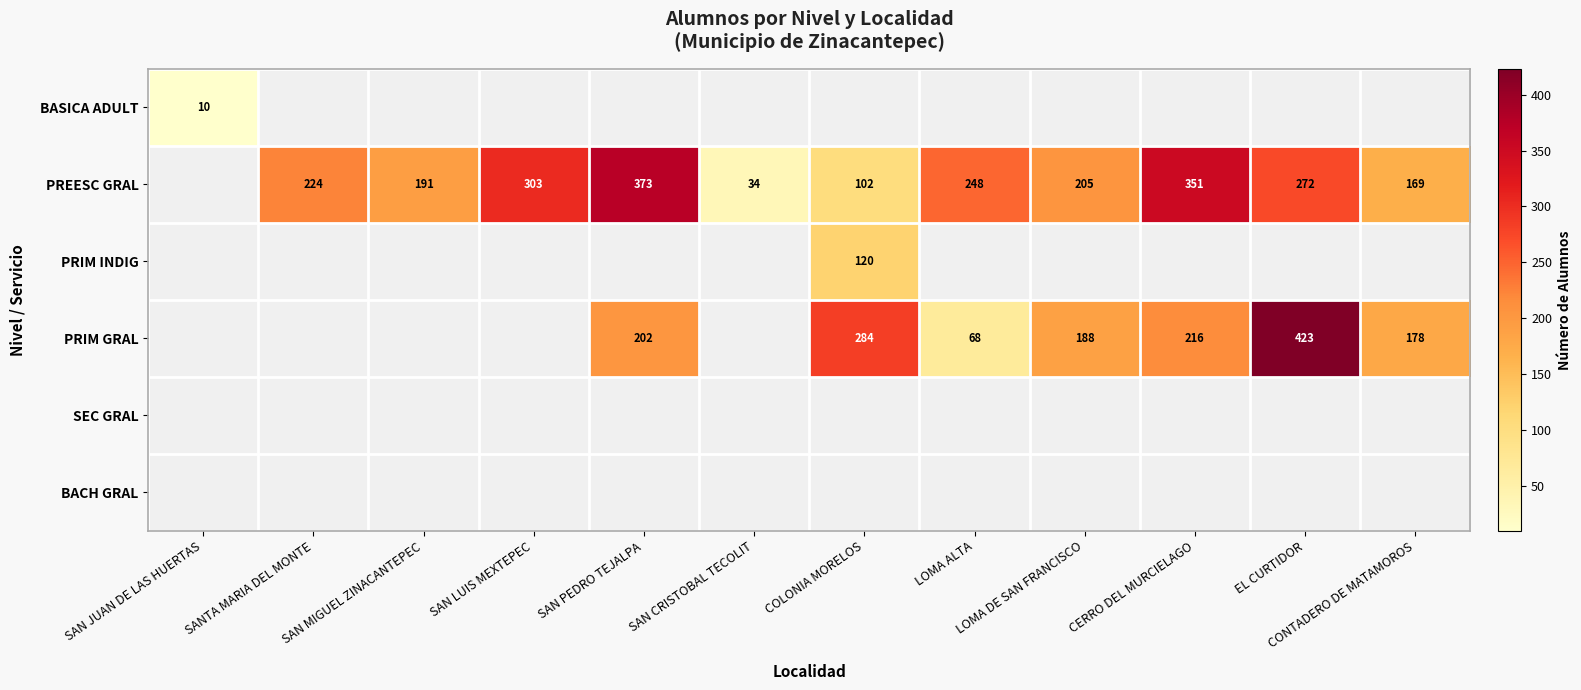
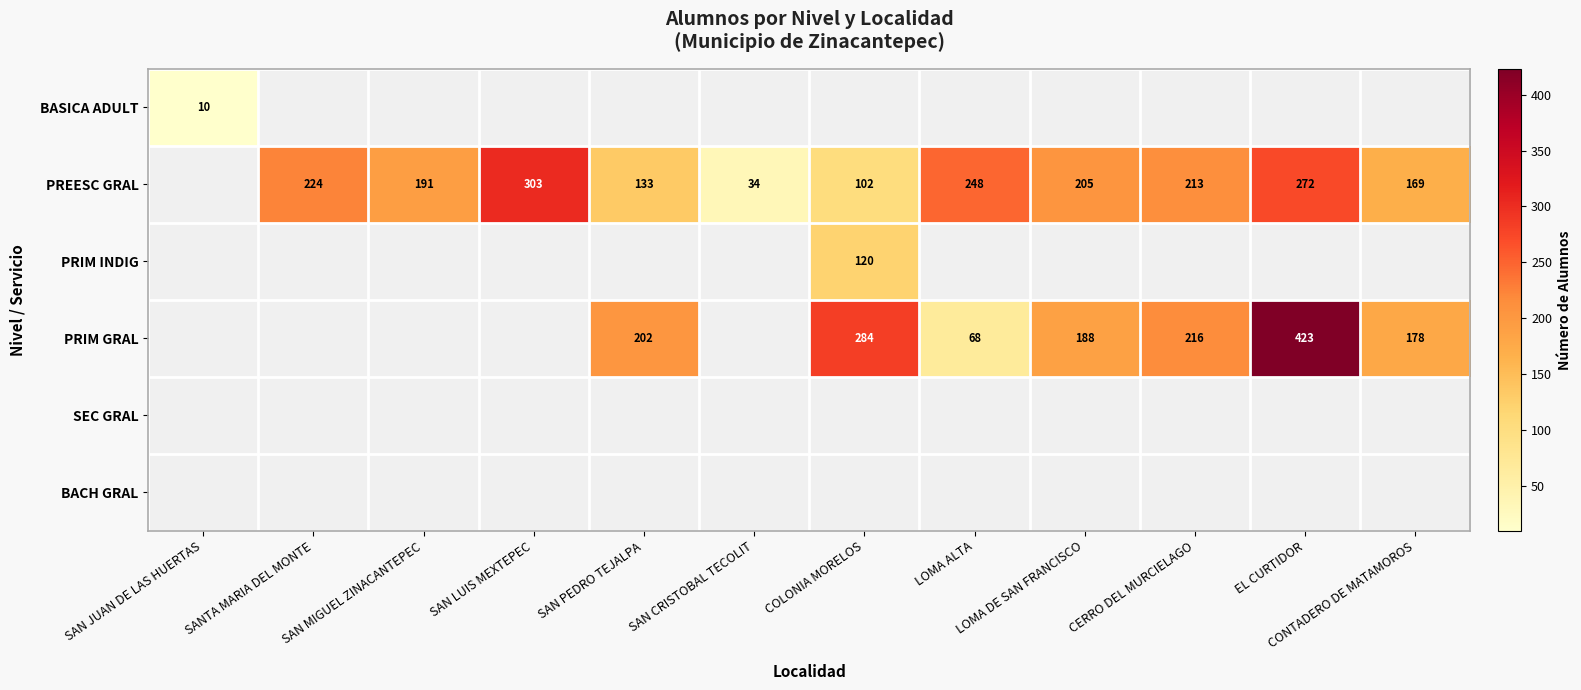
  {
    "BASICA ADULT": {
      "SAN JUAN DE LAS HUERTAS": 10
    },
    "PREESC GRAL": {
      "SANTA MARIA DEL MONTE": 224,
      "SAN MIGUEL ZINACANTEPEC": 191,
      "SAN LUIS MEXTEPEC": 303,
-     "SAN PEDRO TEJALPA": 373,
+     "SAN PEDRO TEJALPA": 133,
      "SAN CRISTOBAL TECOLIT": 34,
      "COLONIA MORELOS": 102,
      "LOMA ALTA": 248,
      "LOMA DE SAN FRANCISCO": 205,
-     "CERRO DEL MURCIELAGO": 351,
+     "CERRO DEL MURCIELAGO": 213,
      "EL CURTIDOR": 272,
      "CONTADERO DE MATAMOROS": 169
    },
    "PRIM INDIG": {
      "COLONIA MORELOS": 120
    },
    "PRIM GRAL": {
      "SAN PEDRO TEJALPA": 202,
      "COLONIA MORELOS": 284,
      "LOMA ALTA": 68,
      "LOMA DE SAN FRANCISCO": 188,
      "CERRO DEL MURCIELAGO": 216,
      "EL CURTIDOR": 423,
      "CONTADERO DE MATAMOROS": 178
    }
  }
